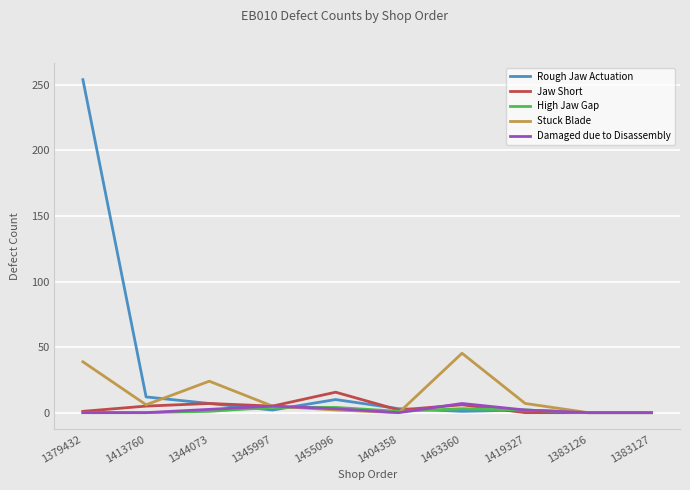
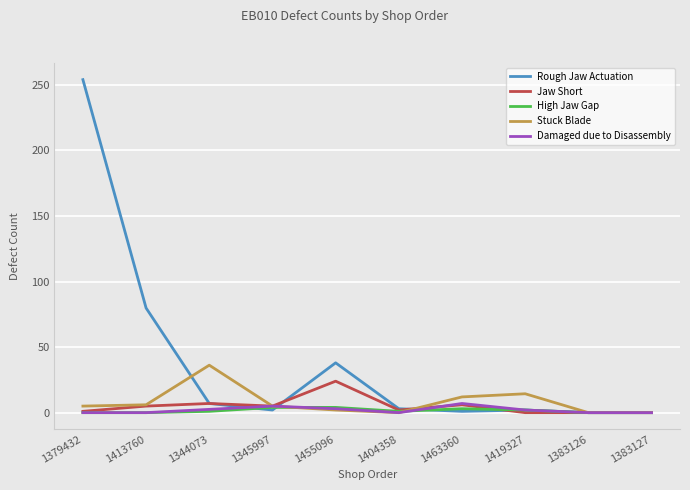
  {
    "Rough Jaw Actuation": {
      "1379432": 254,
-     "1413760": 12,
+     "1413760": 80,
      "1345997": 2,
-     "1455096": 10,
+     "1455096": 38,
      "1463360": 1
    },
    "Jaw Short": {
-     "1455096": 16,
+     "1455096": 24,
      "1419327": 0
    },
    "High Jaw Gap": {
      "1463360": 3
    },
    "Stuck Blade": {
-     "1379432": 39,
-     "1344073": 24,
-     "1463360": 45,
-     "1419327": 7
+     "1379432": 5,
+     "1344073": 36,
+     "1463360": 12,
+     "1419327": 14
    }
  }
